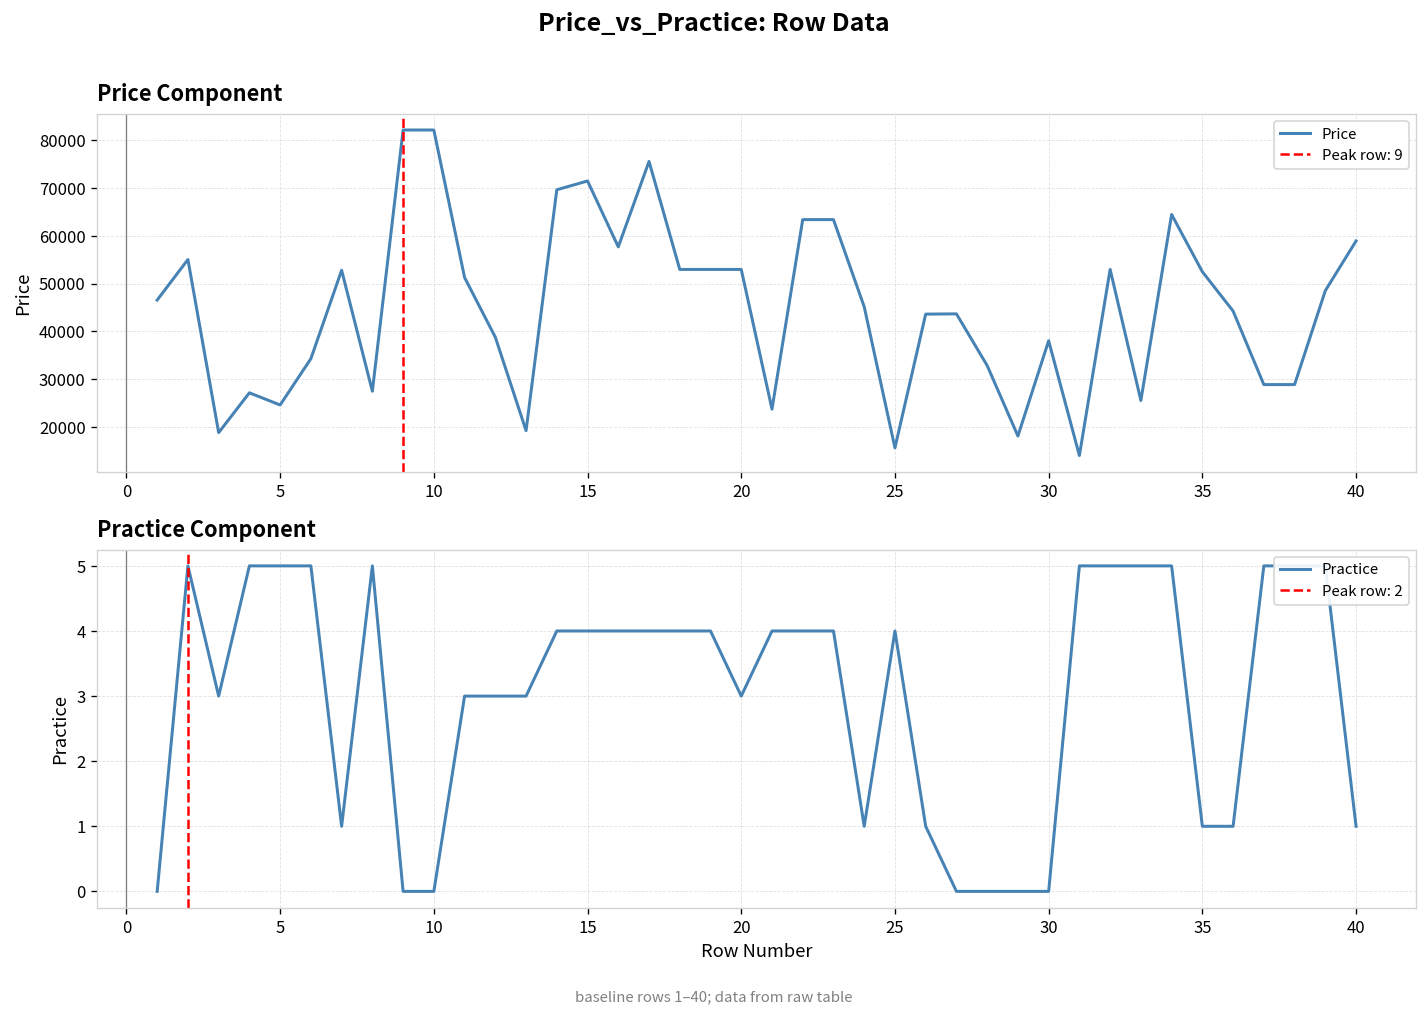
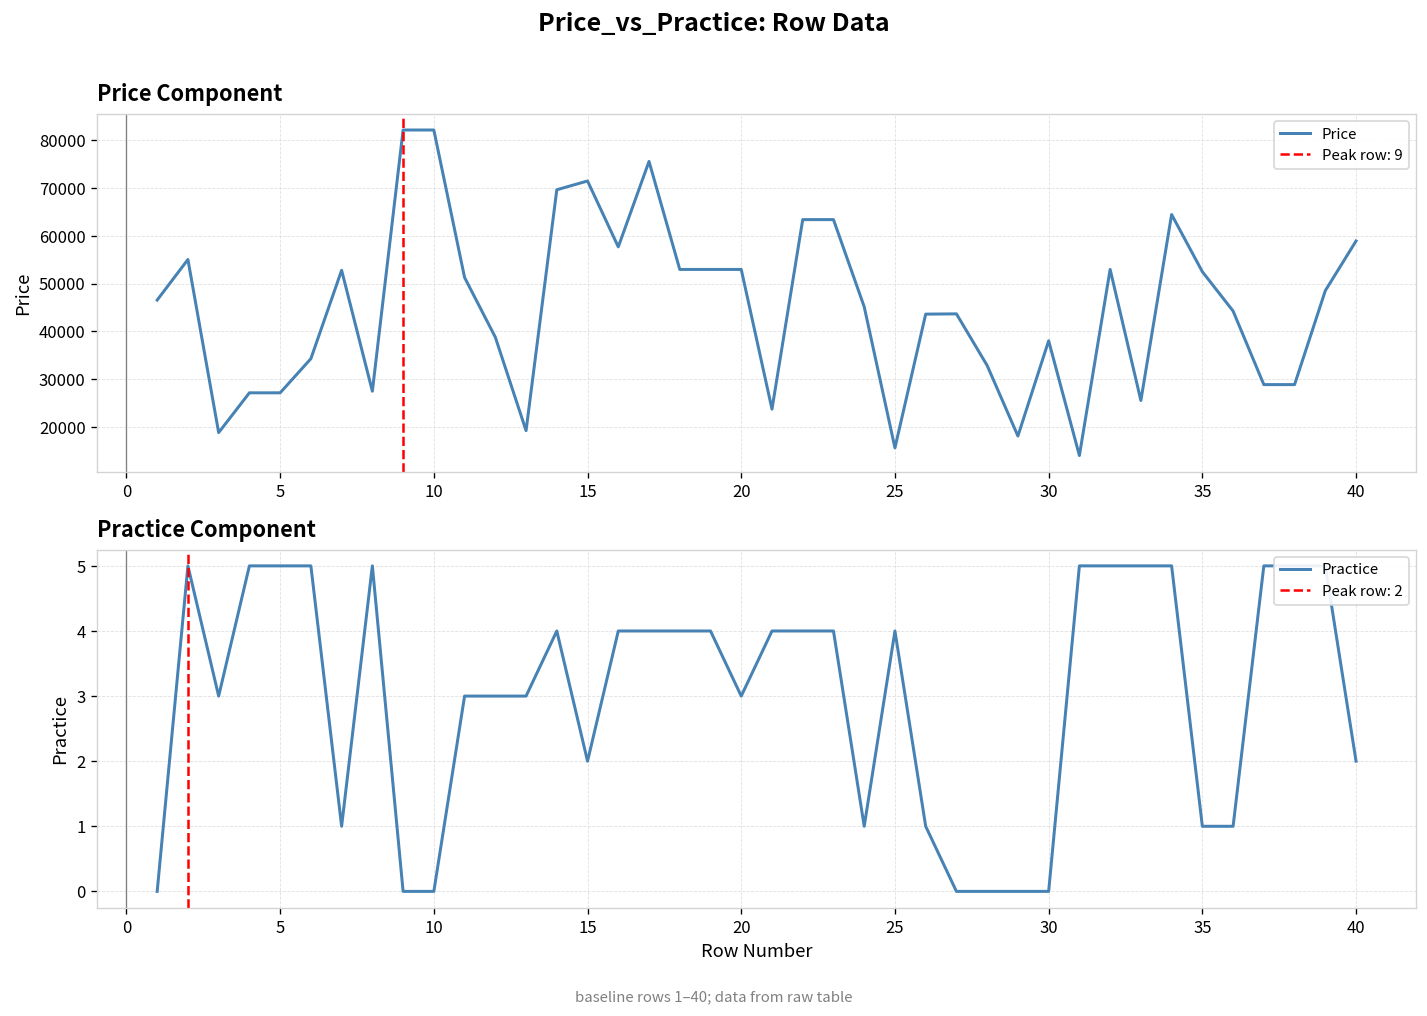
  {
    "Price Component": {
-     "5": 25000,
+     "5": 27000,
      "10": 82000,
      "15": 71000,
      "20": 53000,
      "25": 16000,
      "30": 38000,
      "35": 52000,
      "40": 59000
    },
    "Practice Component": {
      "5": 5,
      "10": 0,
-     "15": 4,
+     "15": 2,
      "20": 3,
      "25": 4,
      "30": 0,
      "35": 1,
-     "40": 1
+     "40": 2
    }
  }
